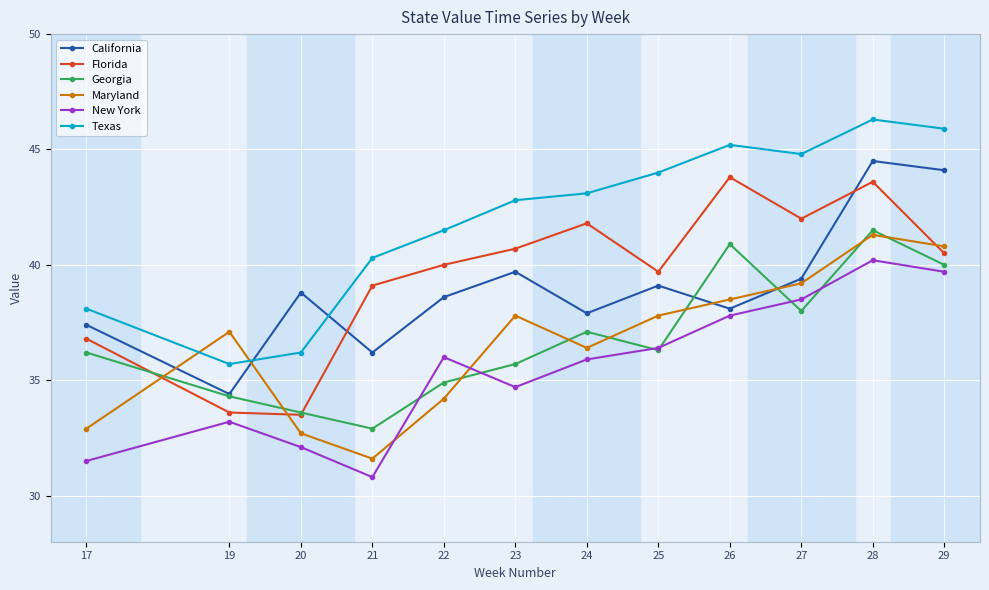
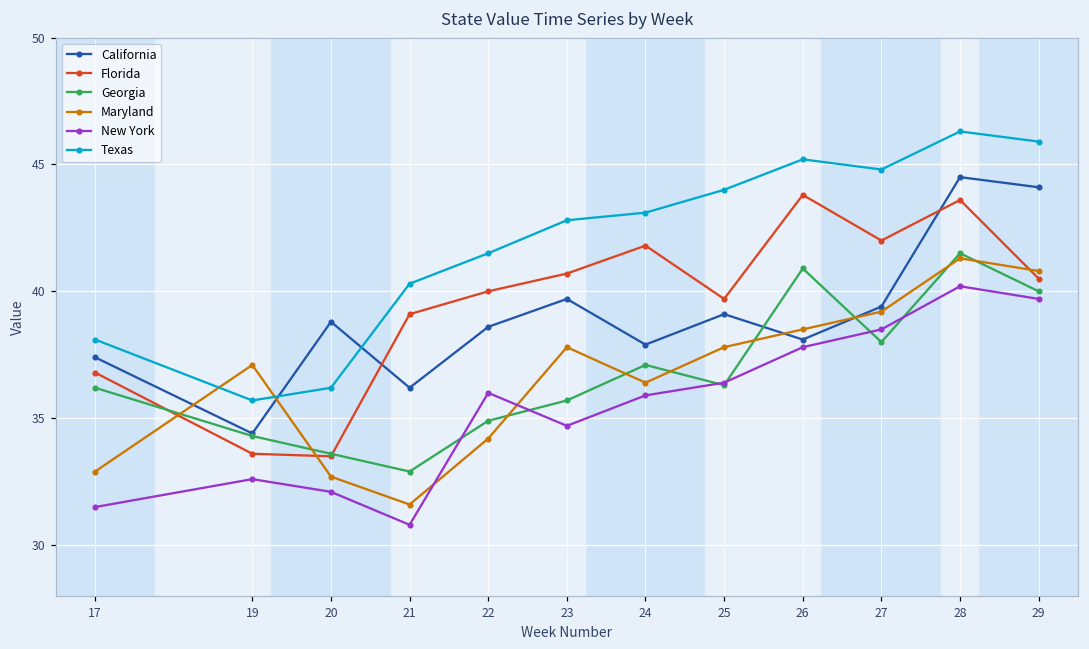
  {
    "California": {
      "17": 37.4,
      "20": 38.8,
      "21": 36.2,
      "22": 38.6,
      "23": 39.7,
      "24": 37.9,
      "25": 39.1,
      "26": 38.1,
      "27": 39.4,
      "28": 44.5,
      "29": 44.1
    },
    "Florida": {
      "17": 36.8,
      "19": 33.6,
      "21": 39.1,
      "22": 40.0,
      "23": 40.7,
      "24": 41.8,
      "25": 39.7,
      "26": 43.8,
      "27": 42.0,
      "28": 43.6,
      "29": 40.5
    },
    "Georgia": {
      "17": 36.2,
      "21": 32.9,
      "22": 34.9,
      "23": 35.7,
      "24": 37.1,
      "26": 40.9,
      "27": 38.0,
      "28": 41.5,
      "29": 40.0
    },
    "Maryland": {
      "17": 32.9,
      "19": 37.1,
      "20": 32.7,
      "21": 31.6,
      "22": 34.2,
      "23": 37.8,
      "24": 36.4,
      "25": 37.8,
      "26": 38.5,
      "27": 39.2,
      "28": 41.3,
      "29": 40.8
    },
    "New York": {
      "17": 31.5,
-     "19": 33.2,
+     "19": 32.6,
      "20": 32.1,
      "21": 30.8,
      "22": 36.0,
      "23": 34.7,
      "24": 35.9,
      "26": 37.8,
      "27": 38.5,
      "28": 40.2,
      "29": 39.7
    },
    "Texas": {
      "17": 38.1,
      "19": 35.7,
      "20": 36.2,
      "21": 40.3,
      "22": 41.5,
      "23": 42.8,
      "24": 43.1,
      "25": 44.0,
      "26": 45.2,
      "27": 44.8,
      "28": 46.3,
      "29": 45.9
    }
  }
